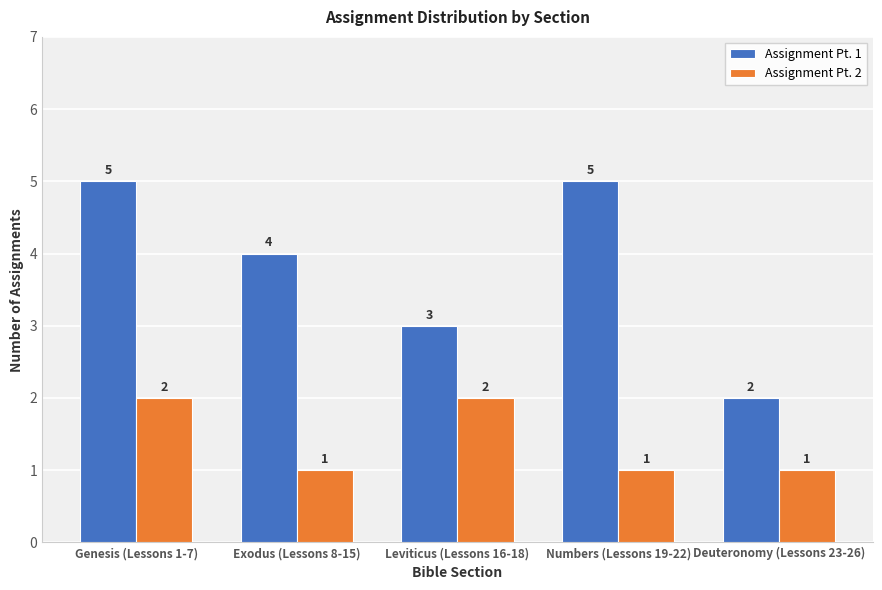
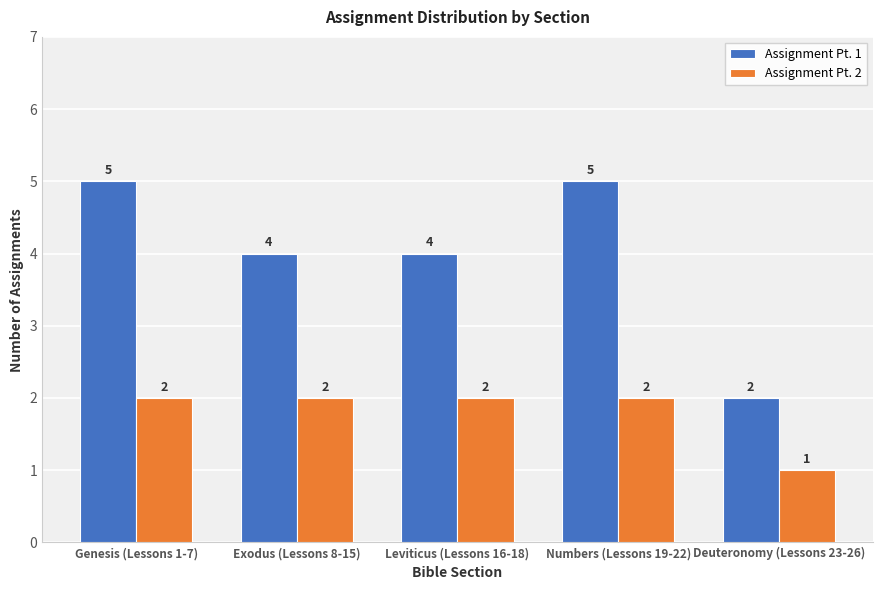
  {
    "Assignment Pt. 1": {
      "Genesis (Lessons 1-7)": 5,
      "Exodus (Lessons 8-15)": 4,
-     "Leviticus (Lessons 16-18)": 3,
+     "Leviticus (Lessons 16-18)": 4,
      "Numbers (Lessons 19-22)": 5,
      "Deuteronomy (Lessons 23-26)": 2
    },
    "Assignment Pt. 2": {
      "Genesis (Lessons 1-7)": 2,
-     "Exodus (Lessons 8-15)": 1,
+     "Exodus (Lessons 8-15)": 2,
      "Leviticus (Lessons 16-18)": 2,
-     "Numbers (Lessons 19-22)": 1,
+     "Numbers (Lessons 19-22)": 2,
      "Deuteronomy (Lessons 23-26)": 1
    }
  }
